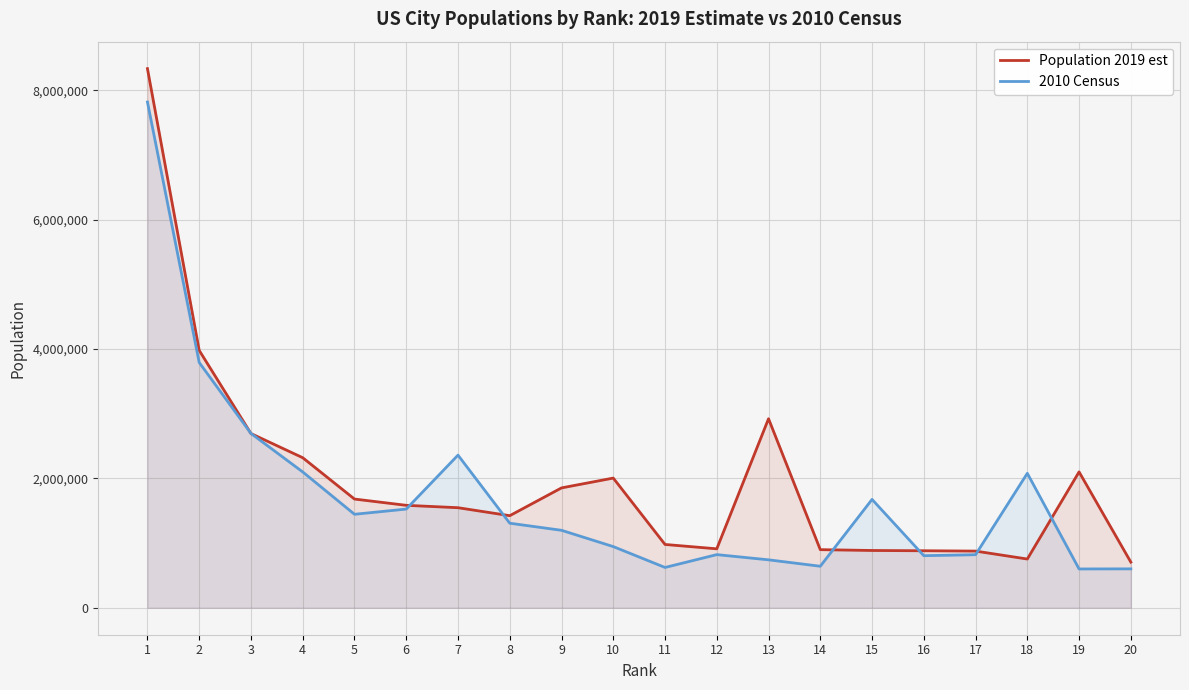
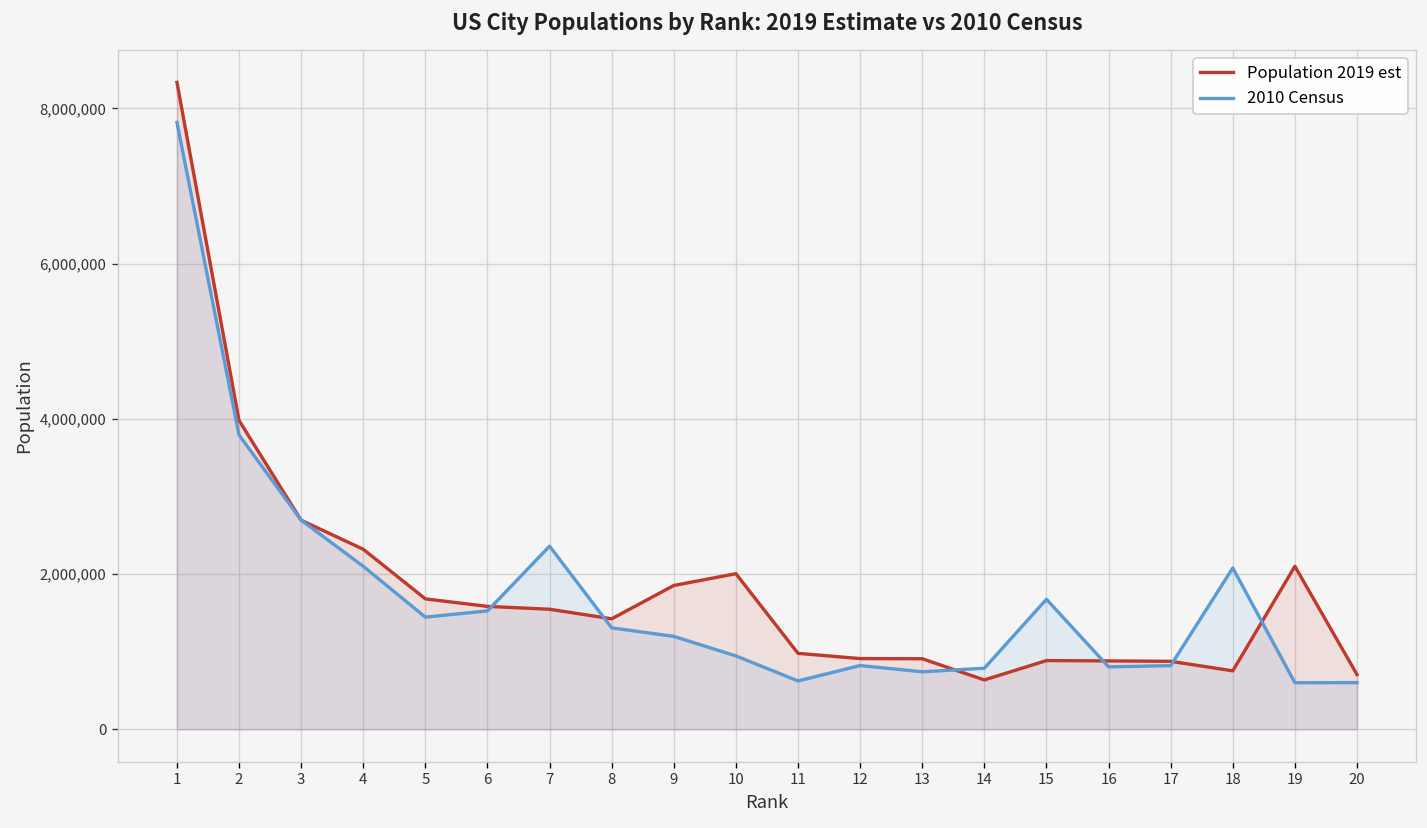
  {
    "Population 2019 est": {
      "1": "8,300,000",
      "2": "4,000,000",
      "4": "2,300,000",
      "5": "1,700,000",
      "6": "1,600,000",
      "7": "1,500,000",
      "8": "1,400,000",
      "9": "1,900,000",
      "10": "2,000,000",
      "11": "1,000,000",
      "12": "900,000",
-     "13": "2,900,000",
-     "14": "900,000",
+     "13": "900,000",
+     "14": "600,000",
      "15": "900,000",
      "16": "900,000",
      "17": "900,000",
      "18": "800,000",
      "19": "2,100,000",
      "20": "700,000"
    },
    "2010 Census": {
      "1": "7,800,000",
      "2": "3,800,000",
      "4": "2,100,000",
      "5": "1,400,000",
      "6": "1,500,000",
      "7": "2,400,000",
      "8": "1,300,000",
      "9": "1,200,000",
      "10": "900,000",
      "11": "600,000",
      "12": "800,000",
      "13": "700,000",
-     "14": "600,000",
+     "14": "800,000",
      "15": "1,700,000",
      "16": "800,000",
      "17": "800,000",
      "18": "2,100,000",
      "19": "600,000",
      "20": "600,000"
    }
  }
